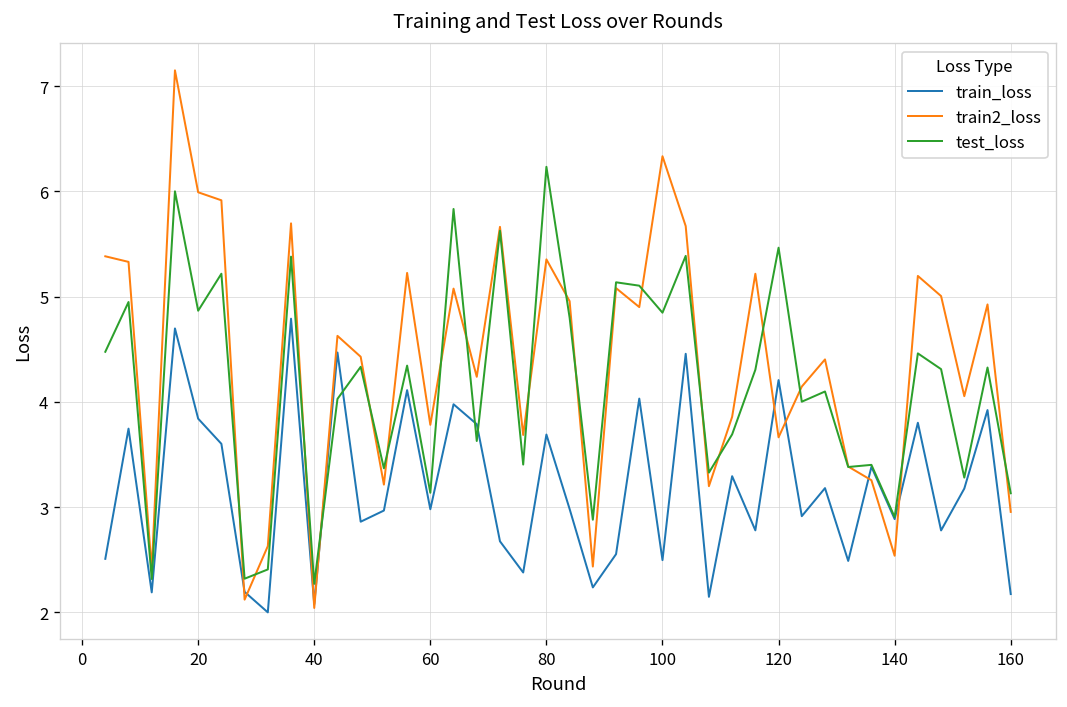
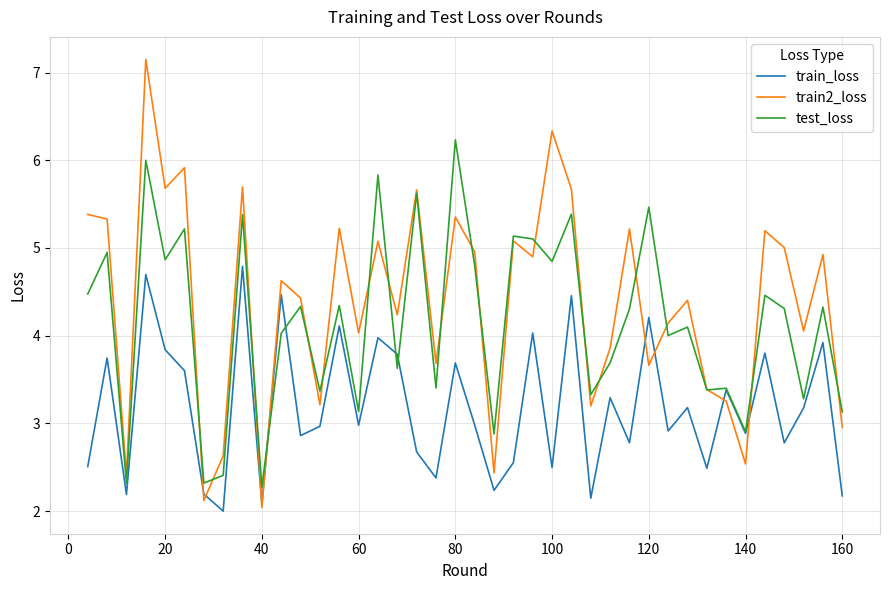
  {
    "train_loss": {
      "20": 3.8,
      "40": 2.1,
      "60": 3.0,
      "80": 3.7,
      "100": 2.5,
      "120": 4.2,
      "160": 2.2
    },
    "train2_loss": {
-     "20": 6.0,
+     "20": 5.7,
      "40": 2.0,
-     "60": 3.8,
+     "60": 4.0,
      "80": 5.4,
      "100": 6.3,
      "120": 3.7,
      "140": 2.5,
      "160": 3.0
    },
    "test_loss": {
      "20": 4.9,
      "40": 2.3,
      "60": 3.1,
      "80": 6.2,
      "100": 4.8,
      "120": 5.5,
      "160": 3.1
    }
  }
